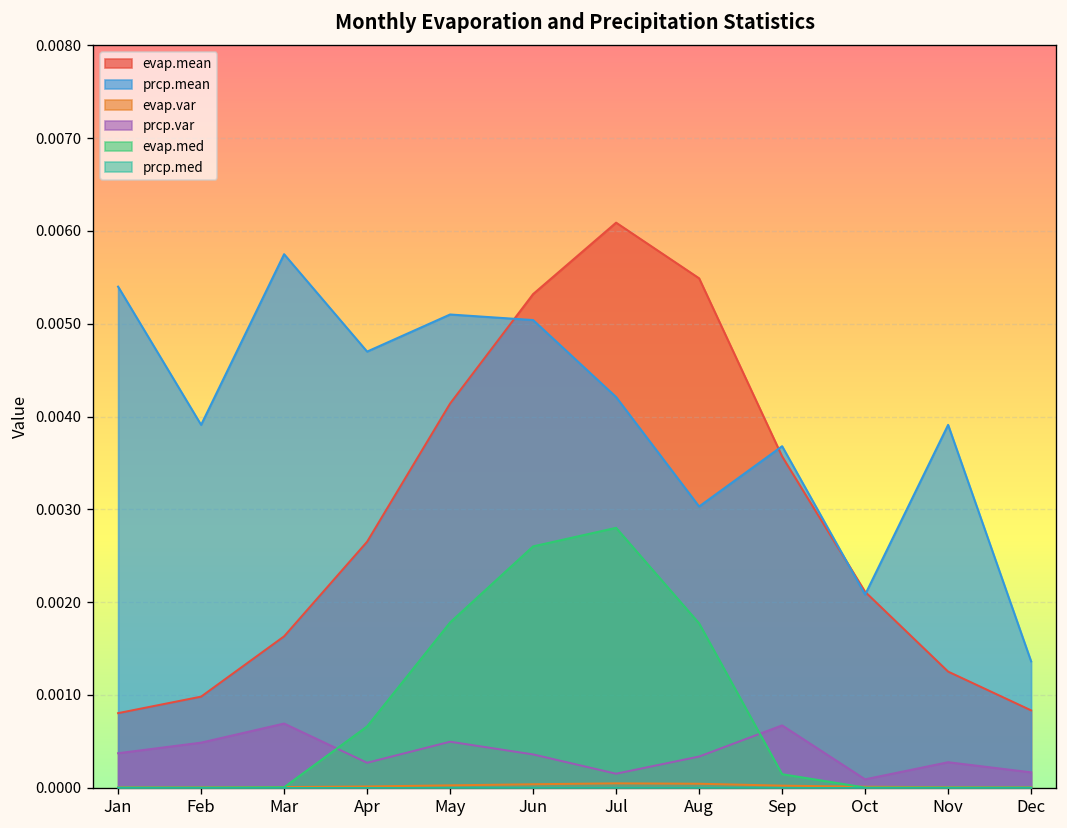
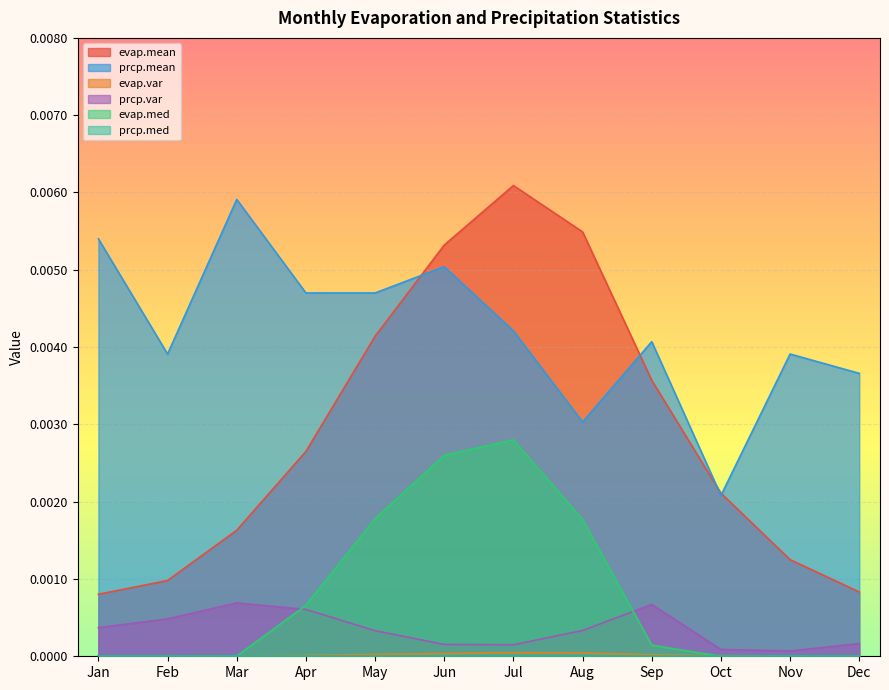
  {
    "prcp.mean": {
      "Jan": 0.0054,
      "Feb": 0.0039,
-     "Mar": 0.0058,
+     "Mar": 0.0059,
      "Apr": 0.0047,
-     "May": 0.0051,
+     "May": 0.0047,
      "Jun": 0.0050,
      "Jul": 0.0042,
      "Aug": 0.0030,
-     "Sep": 0.0037,
+     "Sep": 0.0041,
      "Nov": 0.0039,
-     "Dec": 0.0014
+     "Dec": 0.0037
    },
    "prcp.var": {
      "Jan": 0.0004,
      "Feb": 0.0005,
      "Mar": 0.0007,
-     "Apr": 0.0003,
-     "May": 0.0005,
-     "Jun": 0.0004,
+     "Apr": 0.0006,
+     "May": 0.0003,
+     "Jun": 0.0002,
      "Jul": 0.0001,
      "Aug": 0.0003,
      "Sep": 0.0007,
      "Oct": 0.0001,
-     "Nov": 0.0003,
+     "Nov": 0.0001,
      "Dec": 0.0002
    }
  }
